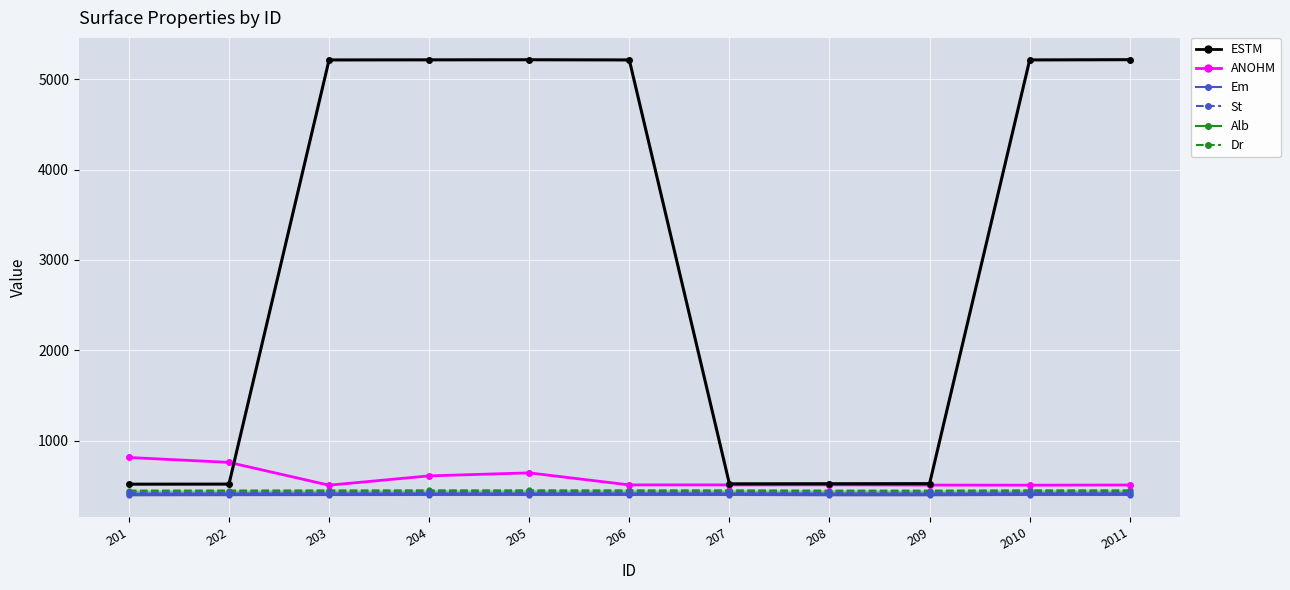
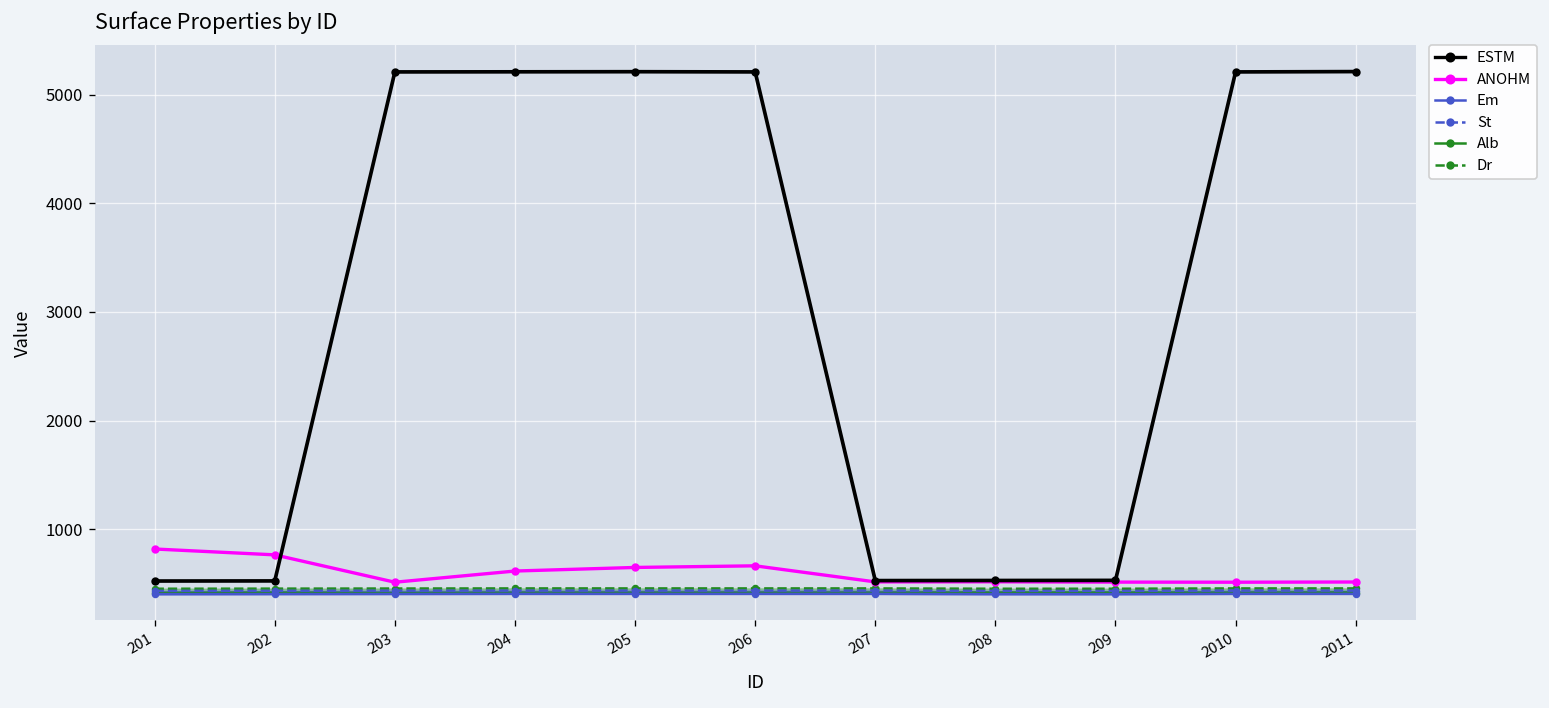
  {
    "ESTM": {
      "201": 500,
      "202": 500,
      "203": 5200,
      "204": 5200,
      "205": 5200,
      "206": 5200,
      "2010": 5200,
      "2011": 5200
    },
    "ANOHM": {
      "201": 800,
      "202": 800,
      "203": 500,
      "204": 600,
      "205": 600,
-     "206": 500,
+     "206": 700,
      "2010": 500,
      "2011": 500
    }
  }
